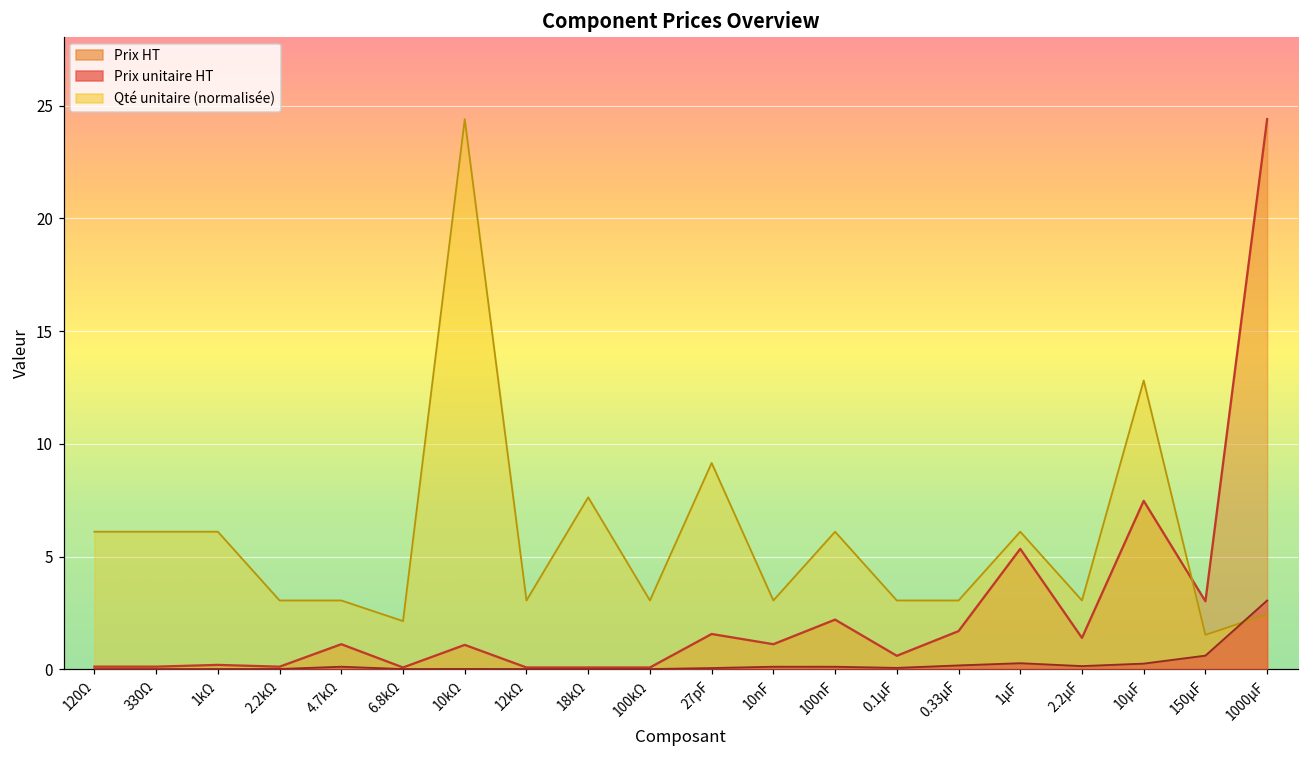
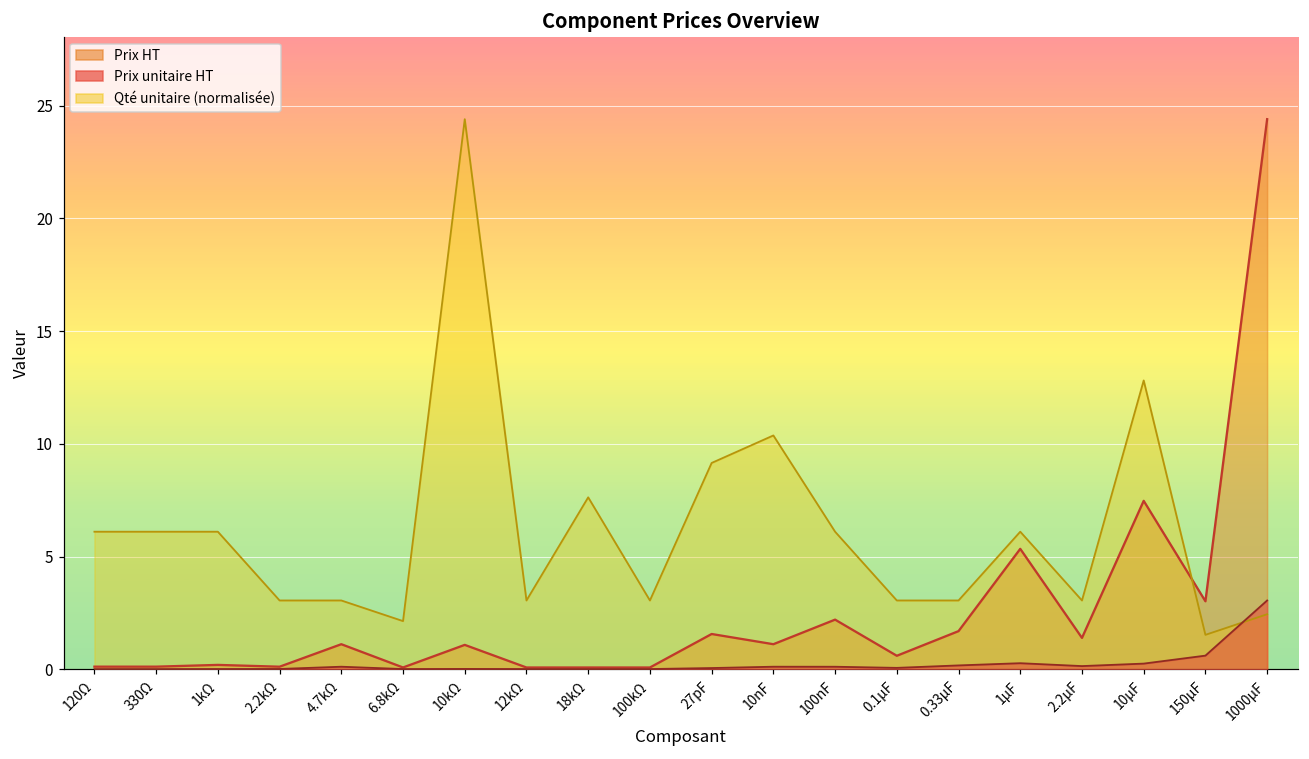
  {
    "Qté unitaire (normalisée)": {
      "120Ω": 6.1,
      "330Ω": 6.1,
      "1kΩ": 6.1,
      "2.2kΩ": 3.1,
      "4.7kΩ": 3.1,
      "6.8kΩ": 2.1,
      "10kΩ": 24.4,
      "12kΩ": 3.1,
      "18kΩ": 7.6,
      "100kΩ": 3.1,
      "27pF": 9.1,
-     "10nF": 3.1,
+     "10nF": 10.4,
      "100nF": 6.1,
      "0.1µF": 3.1,
      "0.33µF": 3.1,
      "1µF": 6.1,
      "2.2µF": 3.1,
      "10µF": 12.8,
      "150µF": 1.5,
      "1000µF": 2.4
    }
  }
